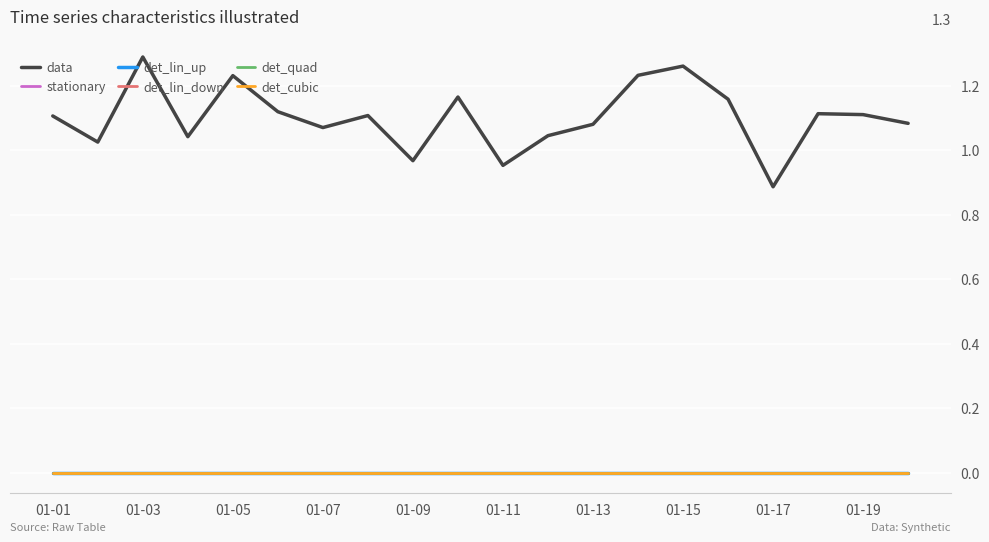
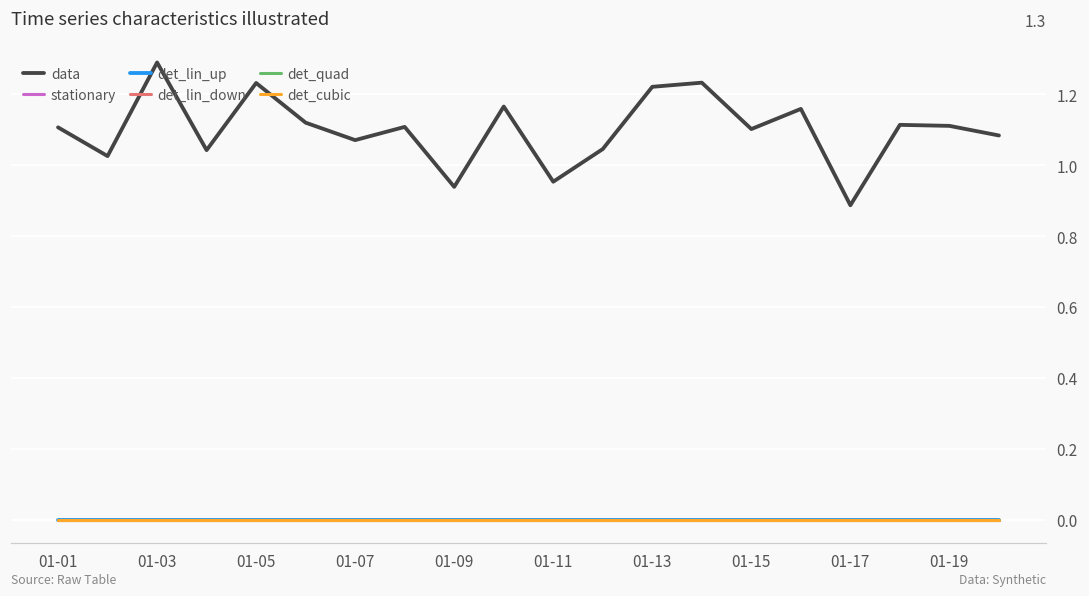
  {
    "data": {
      "01-01": 1.11,
      "01-03": 1.29,
      "01-05": 1.23,
      "01-07": 1.07,
-     "01-09": 0.97,
+     "01-09": 0.94,
      "01-11": 0.95,
-     "01-13": 1.08,
-     "01-15": 1.26,
+     "01-13": 1.22,
+     "01-15": 1.10,
      "01-17": 0.89,
      "01-19": 1.11
    },
    "det_cubic": {
      "01-01": 0.00,
      "01-03": 0.00,
      "01-05": 0.00,
      "01-07": 0.00,
      "01-09": 0.00,
      "01-11": 0.00,
      "01-13": 0.00,
      "01-15": 0.00,
      "01-17": 0.00,
      "01-19": 0.00
    }
  }
